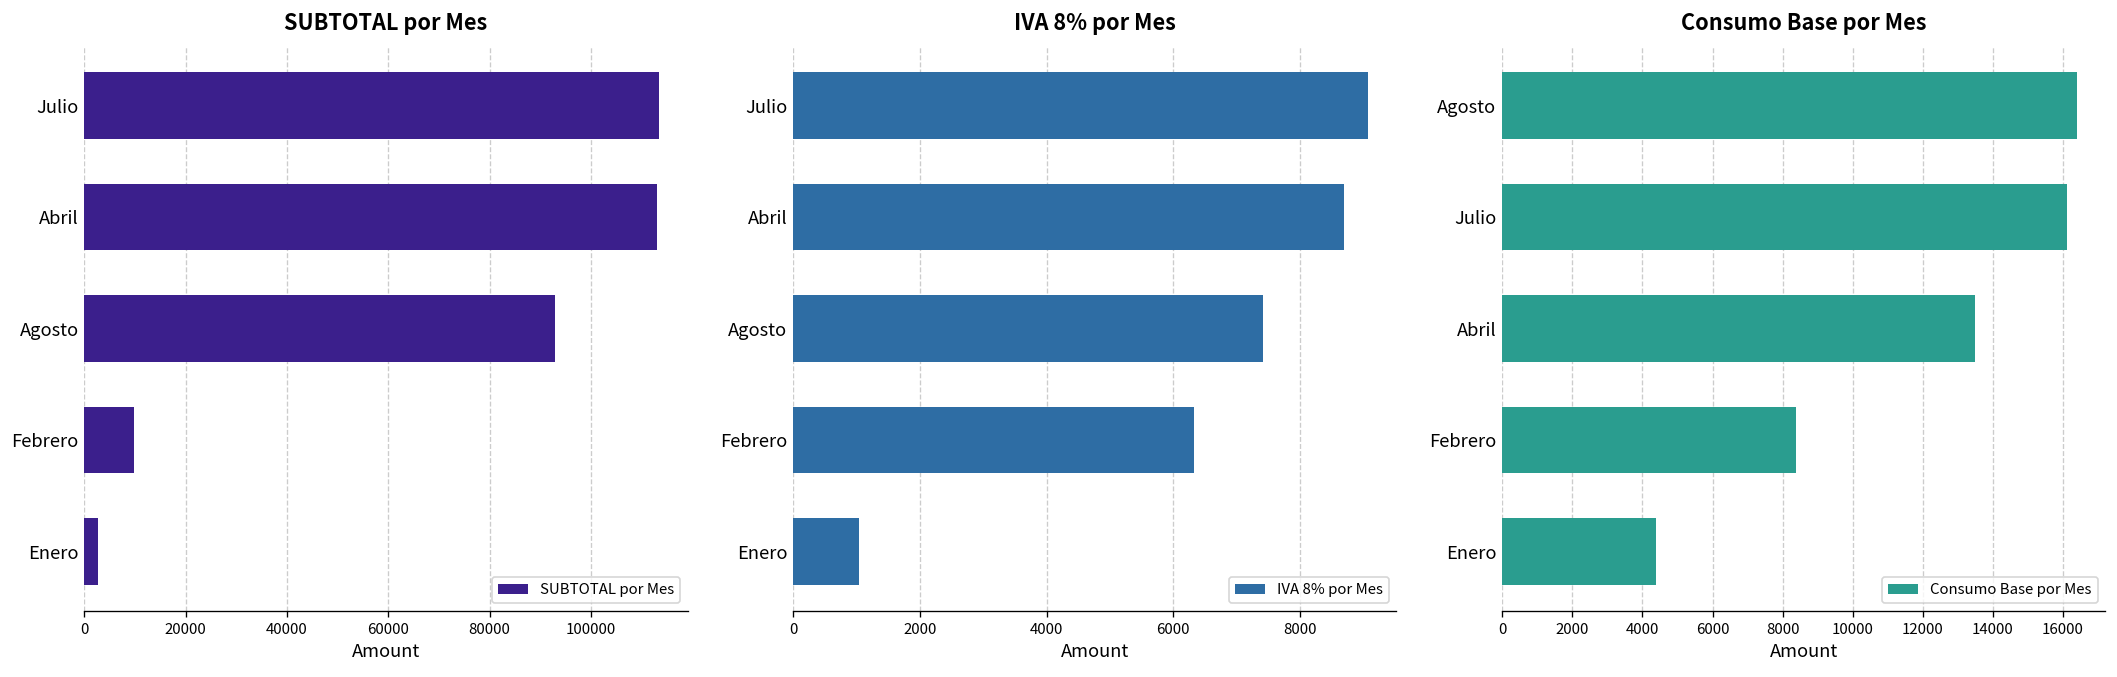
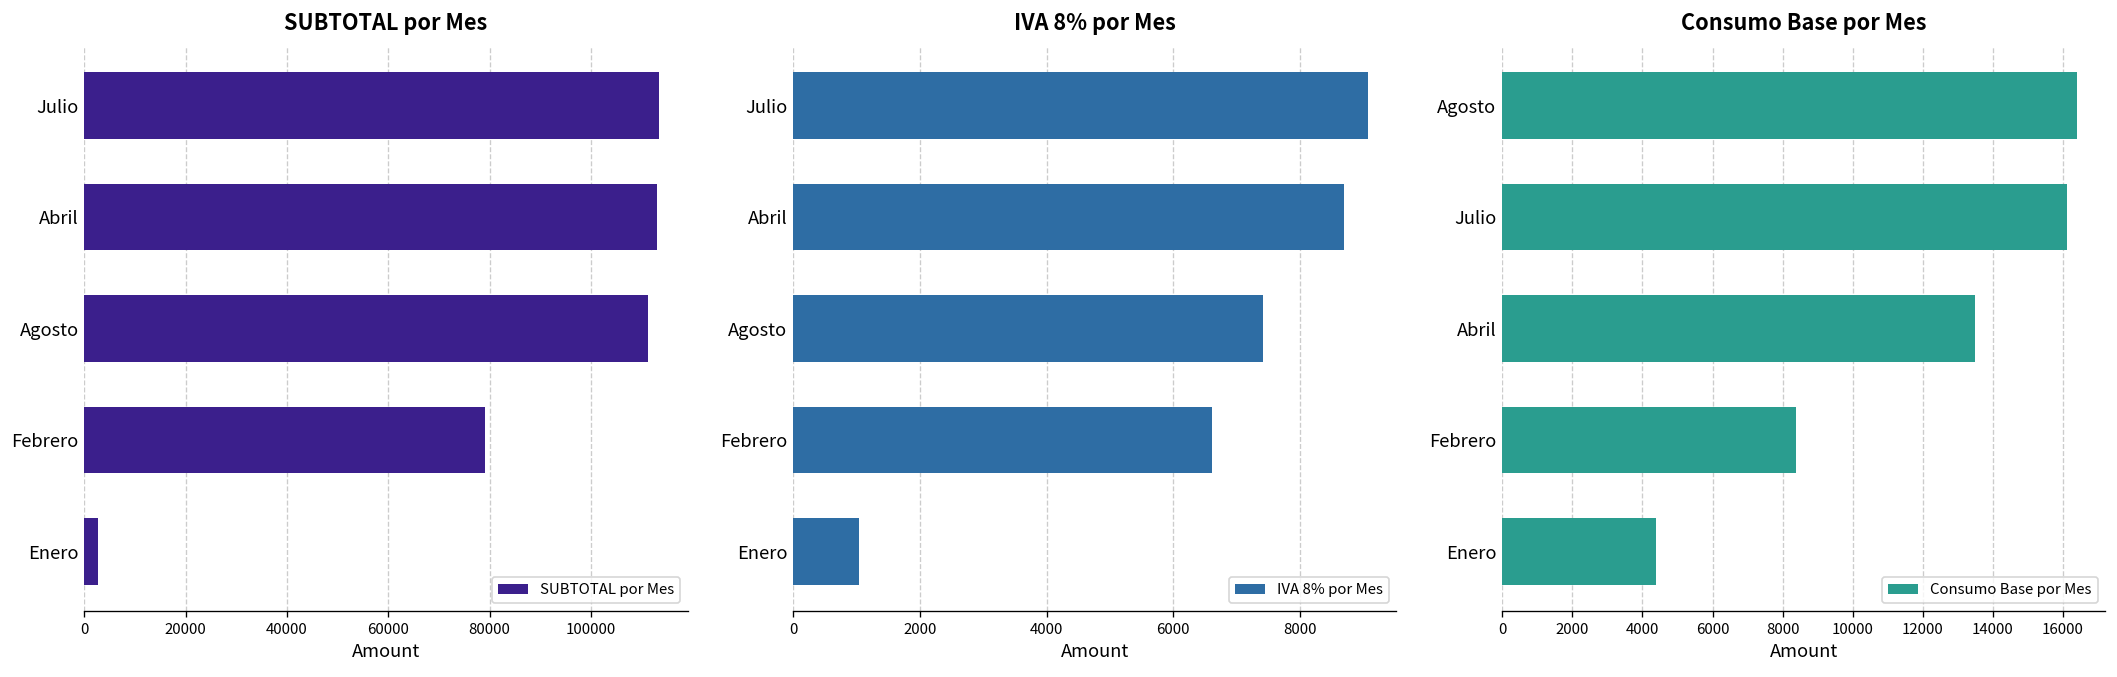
  {
    "SUBTOTAL por Mes": {
      "Julio": 113000,
      "Abril": 113000,
-     "Agosto": 93000,
-     "Febrero": 10000,
+     "Agosto": 111000,
+     "Febrero": 79000,
      "Enero": 3000
    },
    "IVA 8% por Mes": {
      "Julio": 9100,
      "Abril": 8700,
      "Agosto": 7400,
-     "Febrero": 6300,
+     "Febrero": 6600,
      "Enero": 1000
    },
    "Consumo Base por Mes": {
      "Agosto": 16400,
      "Julio": 16100,
      "Abril": 13500,
      "Febrero": 8400,
      "Enero": 4400
    }
  }
